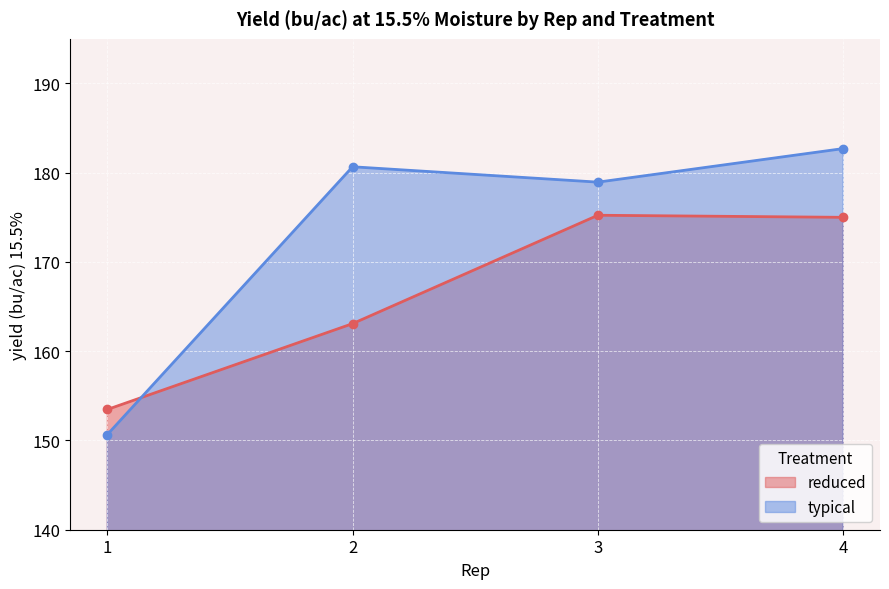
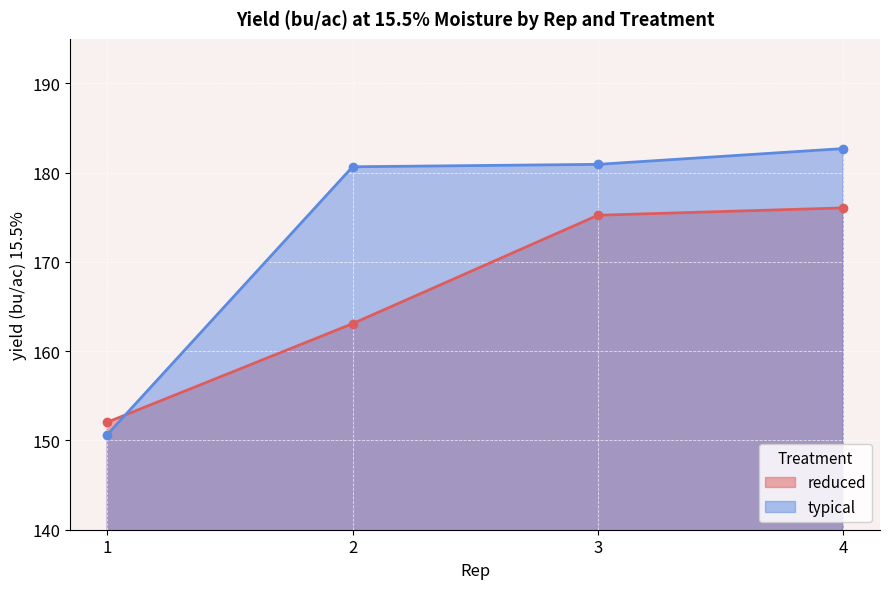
  {
    "reduced": {
-     "1": 153,
+     "1": 152,
      "2": 163,
      "3": 175,
-     "4": 175
+     "4": 176
    },
    "typical": {
      "1": 151,
      "2": 181,
-     "3": 179,
+     "3": 181,
      "4": 183
    }
  }
